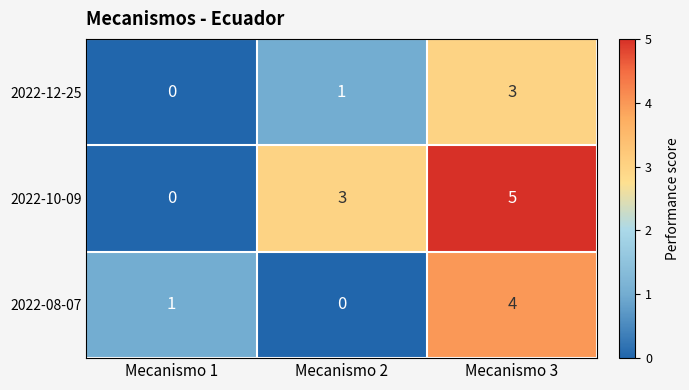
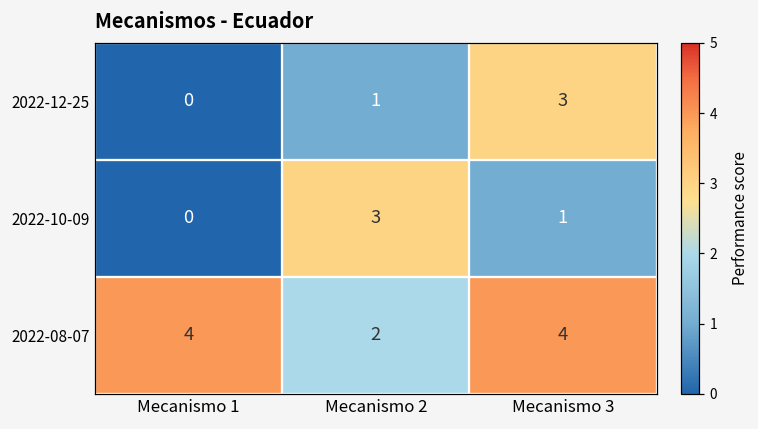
  {
    "2022-12-25": {
      "Mecanismo 1": 0,
      "Mecanismo 2": 1,
      "Mecanismo 3": 3
    },
    "2022-10-09": {
      "Mecanismo 1": 0,
      "Mecanismo 2": 3,
-     "Mecanismo 3": 5
+     "Mecanismo 3": 1
    },
    "2022-08-07": {
-     "Mecanismo 1": 1,
-     "Mecanismo 2": 0,
+     "Mecanismo 1": 4,
+     "Mecanismo 2": 2,
      "Mecanismo 3": 4
    }
  }
